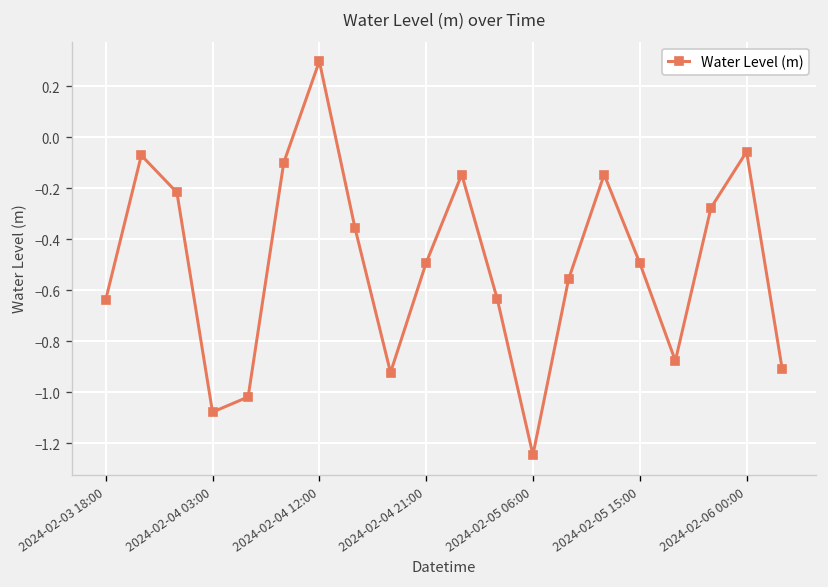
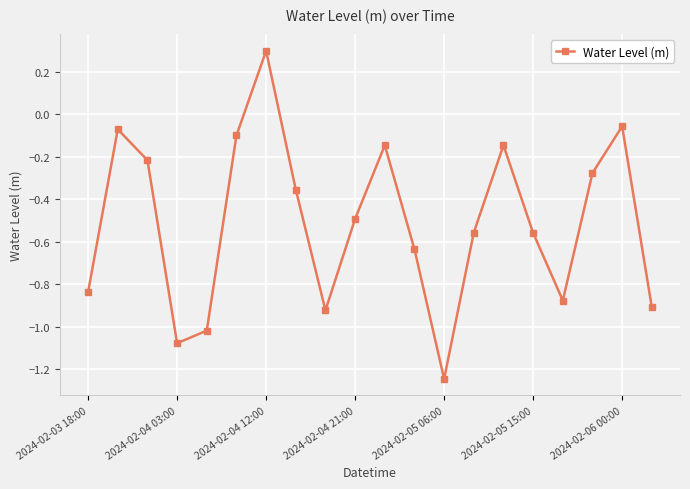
  {
-   "2024-02-03 18:00": -0.64,
+   "2024-02-03 18:00": -0.84,
    "2024-02-04 03:00": -1.08,
    "2024-02-04 12:00": 0.30,
    "2024-02-04 21:00": -0.49,
    "2024-02-05 06:00": -1.24,
-   "2024-02-05 15:00": -0.49,
+   "2024-02-05 15:00": -0.56,
    "2024-02-06 00:00": -0.06
  }
